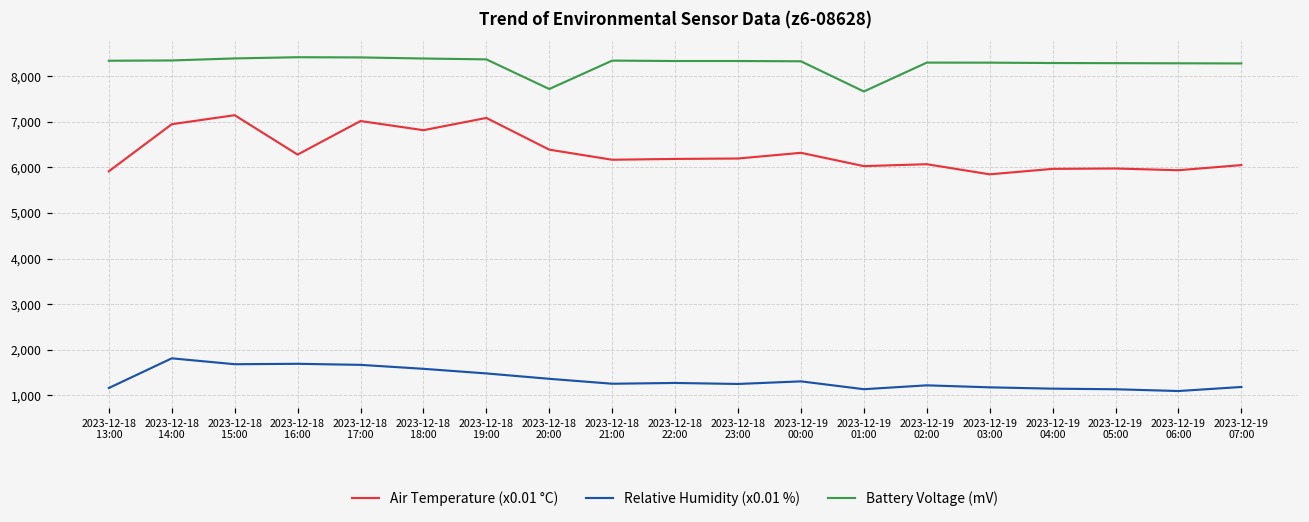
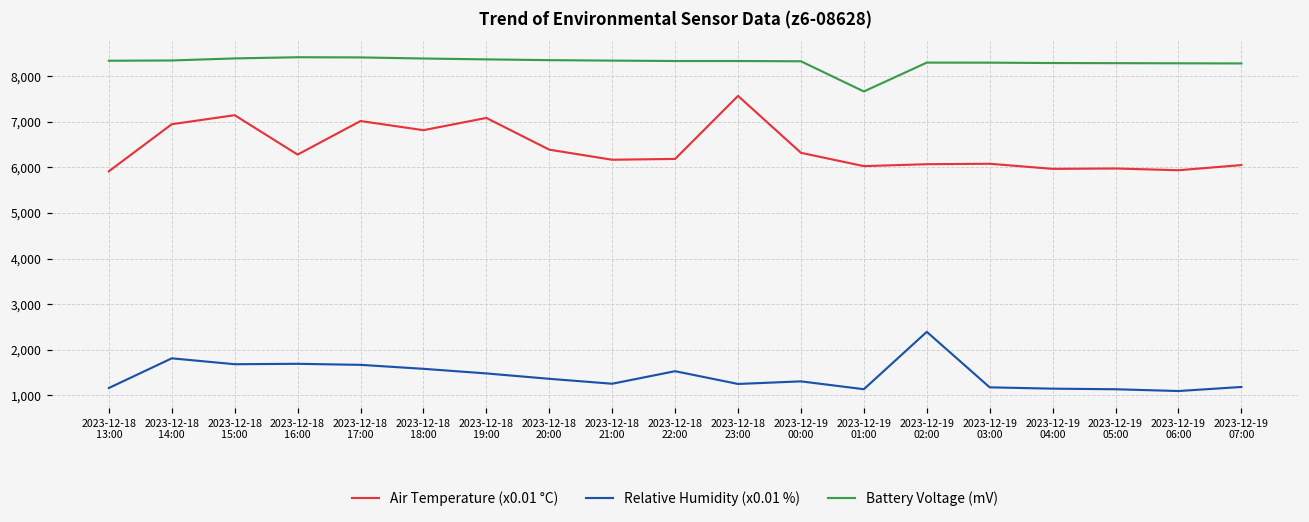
  {
    "Air Temperature (x0.01 °C)": {
      "2023-12-18 13:00": "5,900",
      "2023-12-18 14:00": "6,900",
      "2023-12-18 15:00": "7,100",
      "2023-12-18 16:00": "6,300",
      "2023-12-18 17:00": "7,000",
      "2023-12-18 18:00": "6,800",
      "2023-12-18 19:00": "7,100",
      "2023-12-18 20:00": "6,400",
      "2023-12-18 21:00": "6,200",
      "2023-12-18 22:00": "6,200",
-     "2023-12-18 23:00": "6,200",
+     "2023-12-18 23:00": "7,600",
      "2023-12-19 00:00": "6,300",
      "2023-12-19 01:00": "6,000",
      "2023-12-19 02:00": "6,100",
-     "2023-12-19 03:00": "5,800",
+     "2023-12-19 03:00": "6,100",
      "2023-12-19 04:00": "6,000",
      "2023-12-19 05:00": "6,000",
      "2023-12-19 06:00": "5,900",
      "2023-12-19 07:00": "6,100"
    },
    "Relative Humidity (x0.01 %)": {
      "2023-12-18 13:00": "1,200",
      "2023-12-18 14:00": "1,800",
      "2023-12-18 15:00": "1,700",
      "2023-12-18 16:00": "1,700",
      "2023-12-18 17:00": "1,700",
      "2023-12-18 18:00": "1,600",
      "2023-12-18 19:00": "1,500",
      "2023-12-18 20:00": "1,400",
      "2023-12-18 21:00": "1,300",
-     "2023-12-18 22:00": "1,300",
+     "2023-12-18 22:00": "1,500",
      "2023-12-18 23:00": "1,300",
      "2023-12-19 00:00": "1,300",
      "2023-12-19 01:00": "1,100",
-     "2023-12-19 02:00": "1,200",
+     "2023-12-19 02:00": "2,400",
      "2023-12-19 03:00": "1,200",
      "2023-12-19 04:00": "1,100",
      "2023-12-19 05:00": "1,100",
      "2023-12-19 06:00": "1,100",
      "2023-12-19 07:00": "1,200"
    },
    "Battery Voltage (mV)": {
      "2023-12-18 13:00": "8,300",
      "2023-12-18 14:00": "8,300",
      "2023-12-18 15:00": "8,400",
      "2023-12-18 16:00": "8,400",
      "2023-12-18 17:00": "8,400",
      "2023-12-18 18:00": "8,400",
      "2023-12-18 19:00": "8,400",
-     "2023-12-18 20:00": "7,700",
+     "2023-12-18 20:00": "8,400",
      "2023-12-18 21:00": "8,300",
      "2023-12-18 22:00": "8,300",
      "2023-12-18 23:00": "8,300",
      "2023-12-19 00:00": "8,300",
      "2023-12-19 01:00": "7,700",
      "2023-12-19 02:00": "8,300",
      "2023-12-19 03:00": "8,300",
      "2023-12-19 04:00": "8,300",
      "2023-12-19 05:00": "8,300",
      "2023-12-19 06:00": "8,300",
      "2023-12-19 07:00": "8,300"
    }
  }
